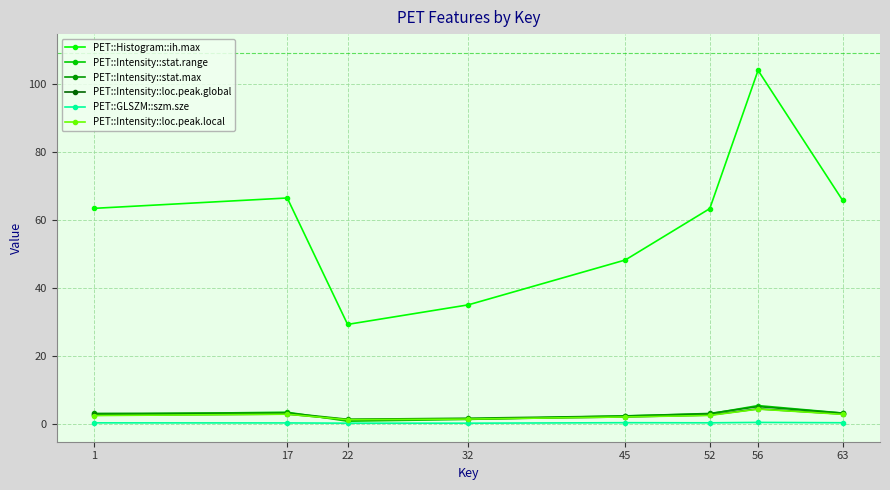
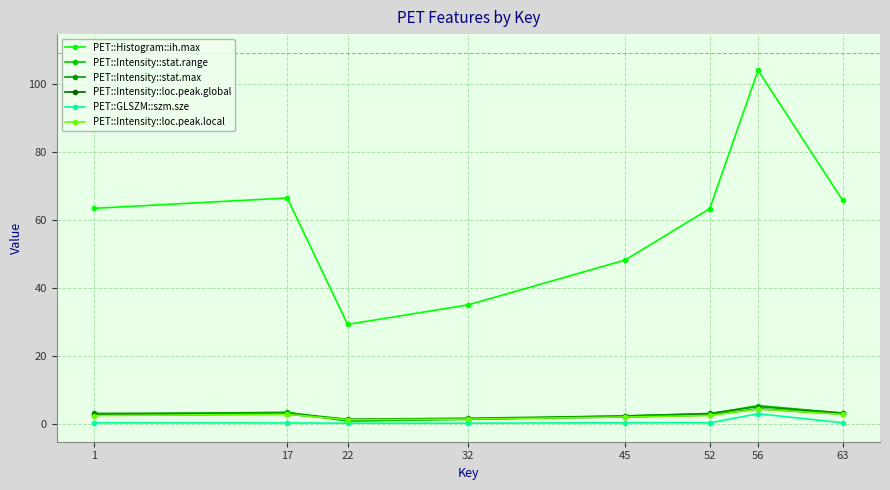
  {
    "PET::GLSZM::szm.sze": {
      "1": 0,
      "17": 0,
      "32": 0,
      "45": 0,
      "52": 0,
-     "56": 1,
+     "56": 3,
      "63": 0
    }
  }
